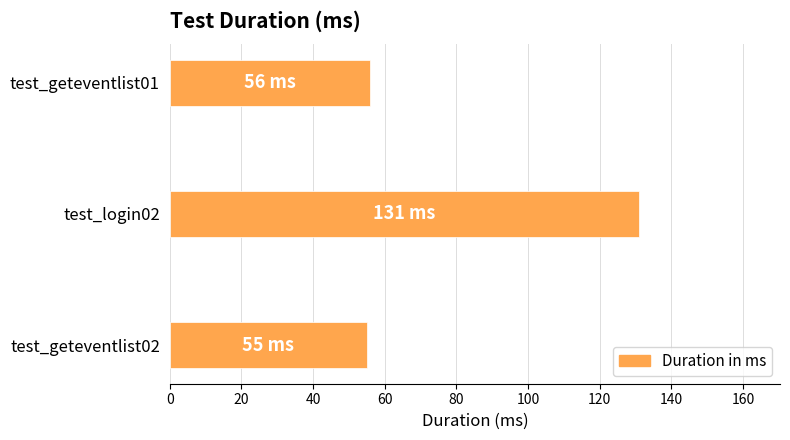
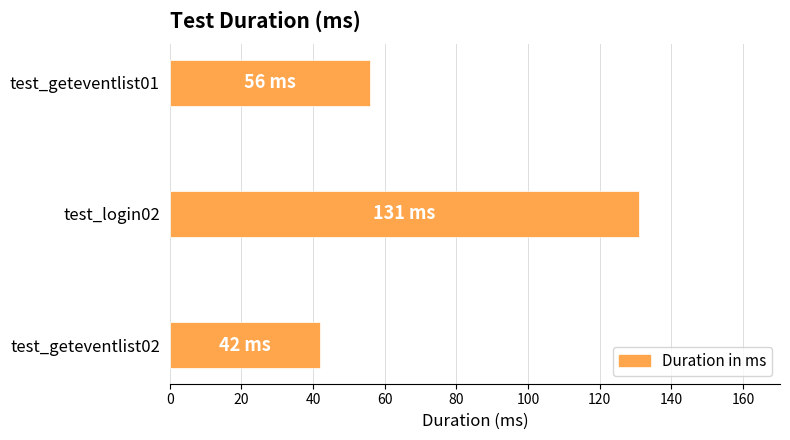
  {
    "test_geteventlist01": 56,
    "test_login02": 131,
-   "test_geteventlist02": 55
+   "test_geteventlist02": 42
  }
